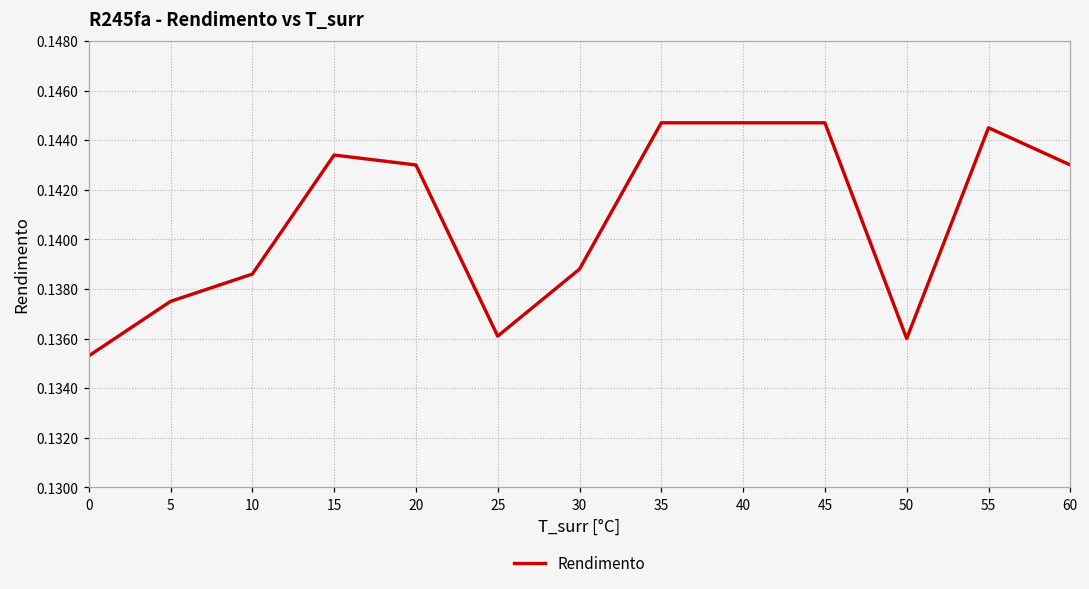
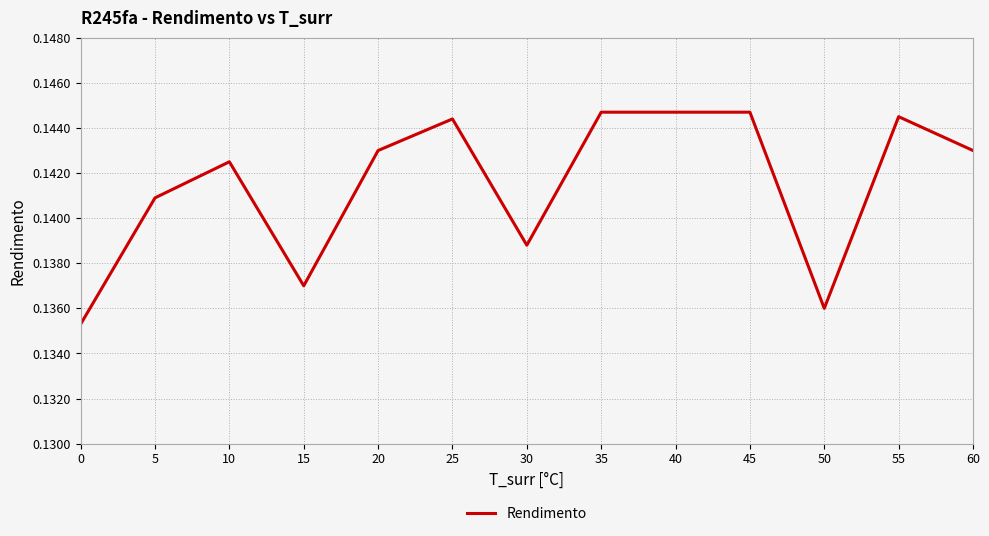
  {
    "0": 0.1353,
-   "5": 0.1375,
-   "10": 0.1386,
-   "15": 0.1434,
+   "5": 0.1409,
+   "10": 0.1425,
+   "15": 0.1370,
    "20": 0.1430,
-   "25": 0.1361,
+   "25": 0.1444,
    "30": 0.1388,
    "35": 0.1447,
    "40": 0.1447,
    "45": 0.1447,
    "50": 0.1360,
    "55": 0.1445,
    "60": 0.1430
  }
